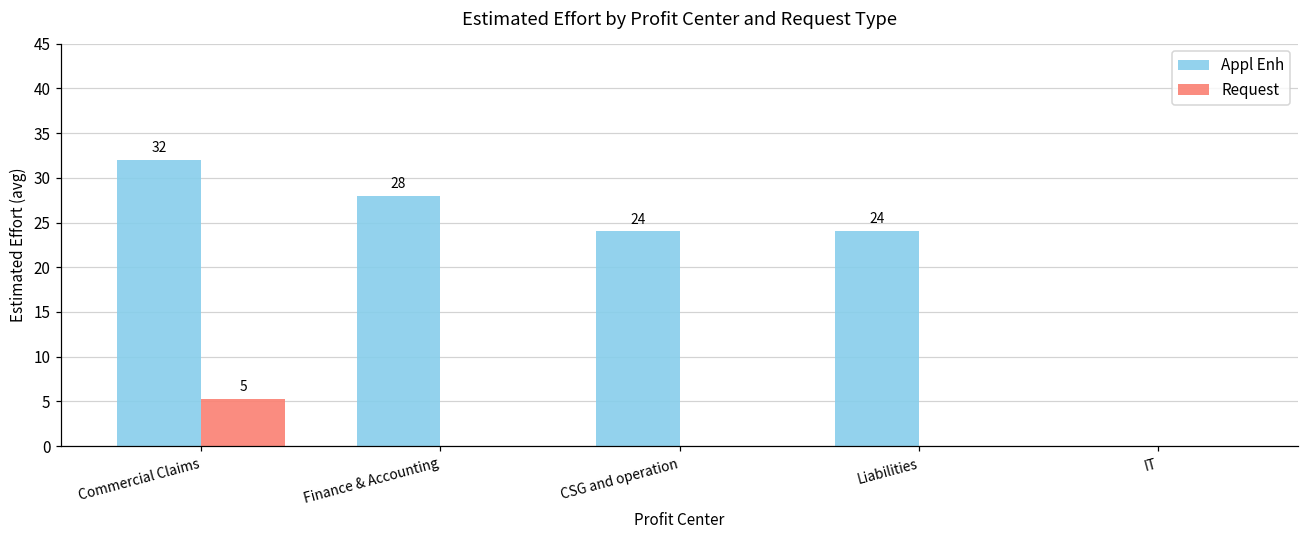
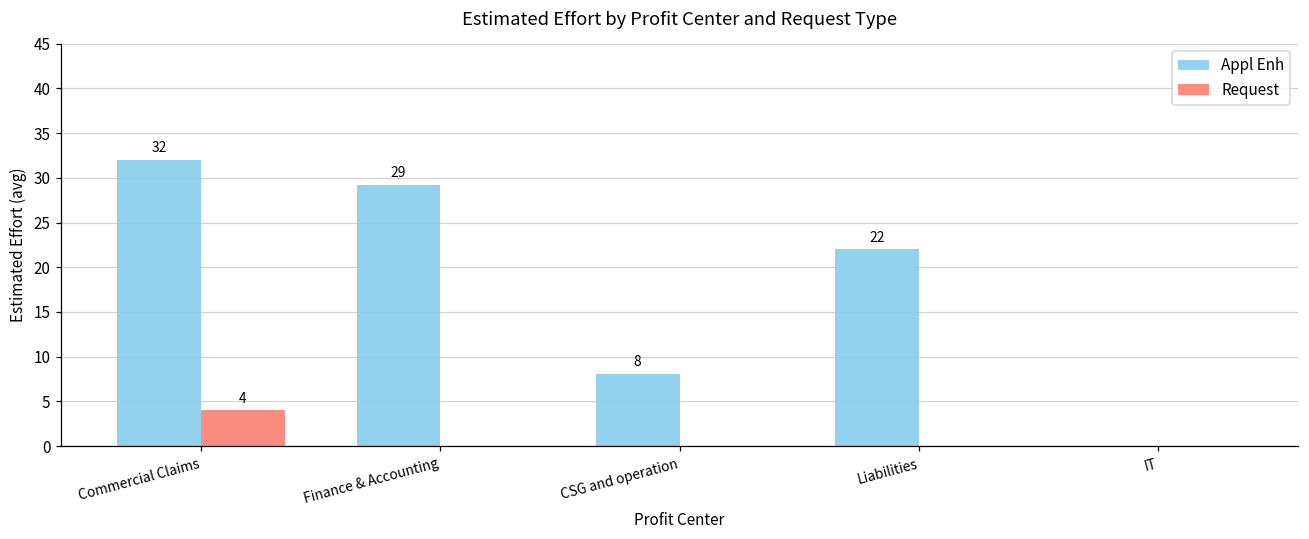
  {
    "Appl Enh": {
      "Commercial Claims": 32,
-     "Finance & Accounting": 28,
-     "CSG and operation": 24,
-     "Liabilities": 24
+     "Finance & Accounting": 29,
+     "CSG and operation": 8,
+     "Liabilities": 22
    },
    "Request": {
-     "Commercial Claims": 5
+     "Commercial Claims": 4
    }
  }
